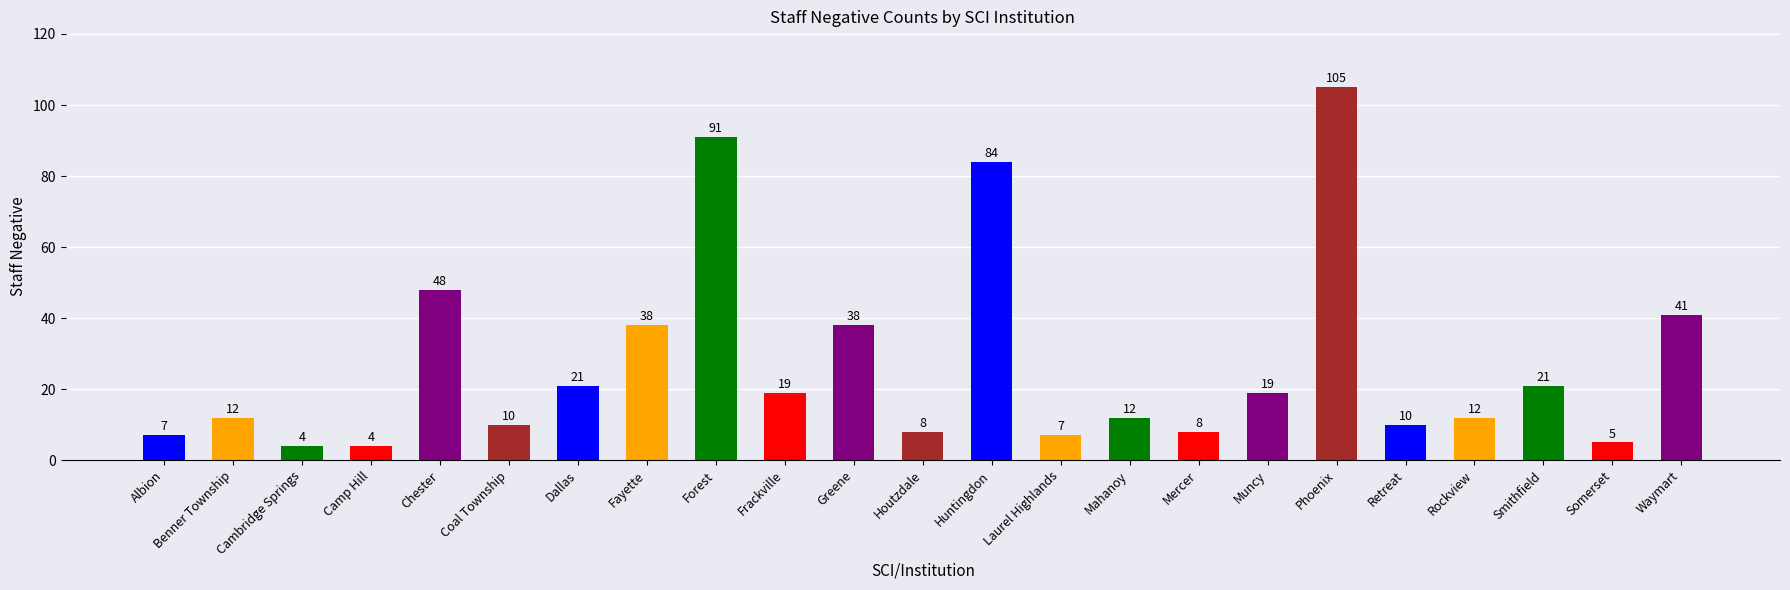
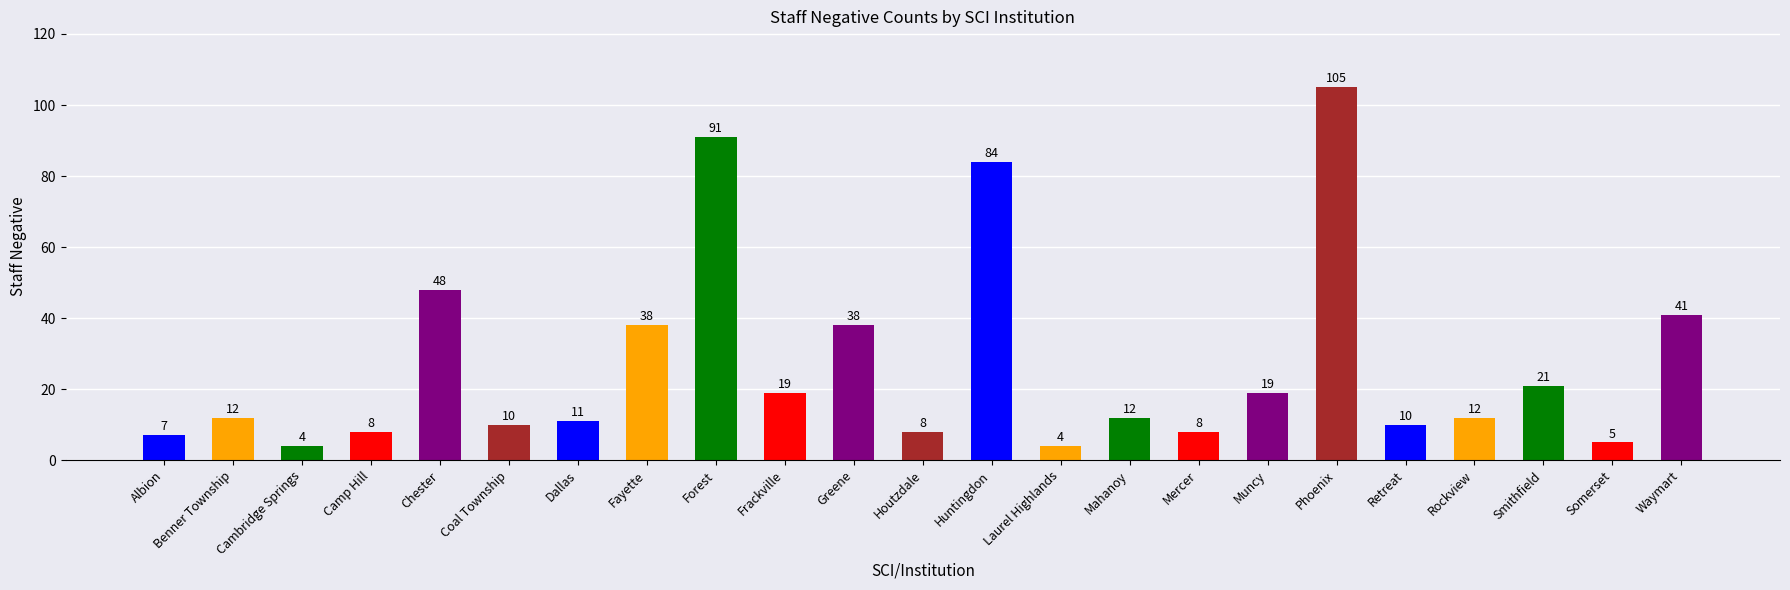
  {
    "Albion": 7,
    "Benner Township": 12,
    "Cambridge Springs": 4,
-   "Camp Hill": 4,
+   "Camp Hill": 8,
    "Chester": 48,
    "Coal Township": 10,
-   "Dallas": 21,
+   "Dallas": 11,
    "Fayette": 38,
    "Forest": 91,
    "Frackville": 19,
    "Greene": 38,
    "Houtzdale": 8,
    "Huntingdon": 84,
-   "Laurel Highlands": 7,
+   "Laurel Highlands": 4,
    "Mahanoy": 12,
    "Mercer": 8,
    "Muncy": 19,
    "Phoenix": 105,
    "Retreat": 10,
    "Rockview": 12,
    "Smithfield": 21,
    "Somerset": 5,
    "Waymart": 41
  }
